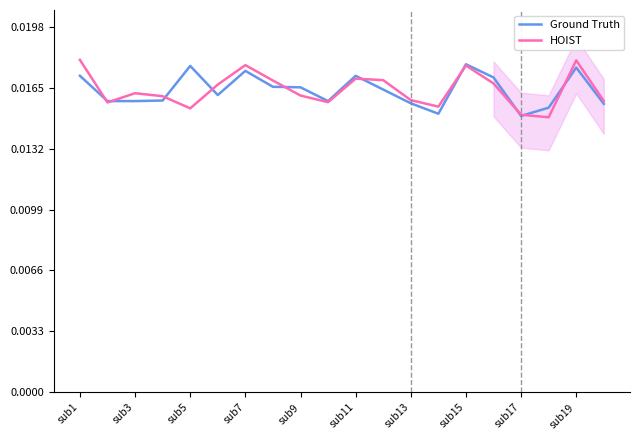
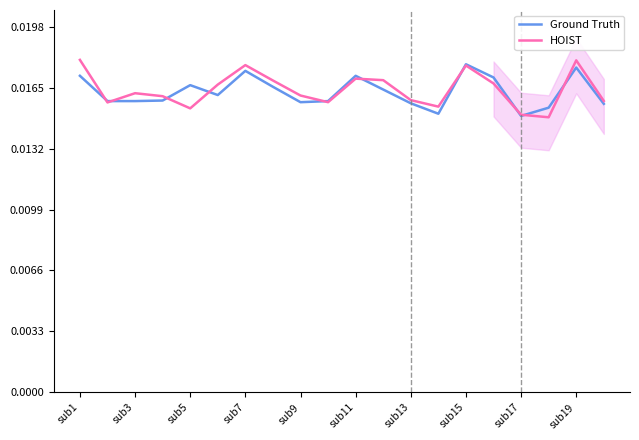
  {
    "Ground Truth": {
      "sub1": 0.0171,
      "sub3": 0.0158,
-     "sub5": 0.0177,
+     "sub5": 0.0166,
      "sub7": 0.0174,
-     "sub9": 0.0165,
+     "sub9": 0.0157,
      "sub11": 0.0171,
      "sub13": 0.0157,
      "sub19": 0.0176
    },
    "HOIST": {
      "sub1": 0.0180,
      "sub3": 0.0162,
      "sub5": 0.0154,
      "sub7": 0.0177,
      "sub9": 0.0161,
      "sub11": 0.0170,
      "sub13": 0.0158,
      "sub19": 0.0180
    }
  }
